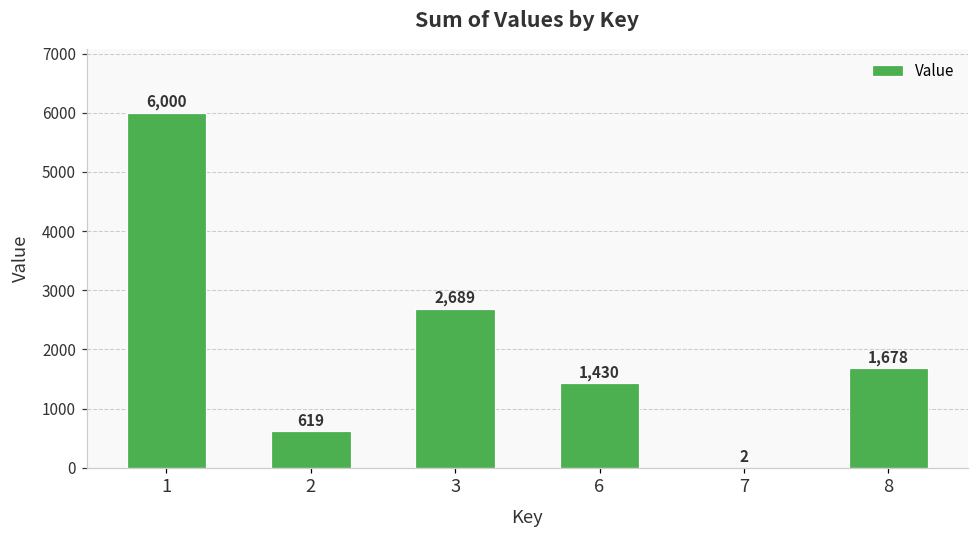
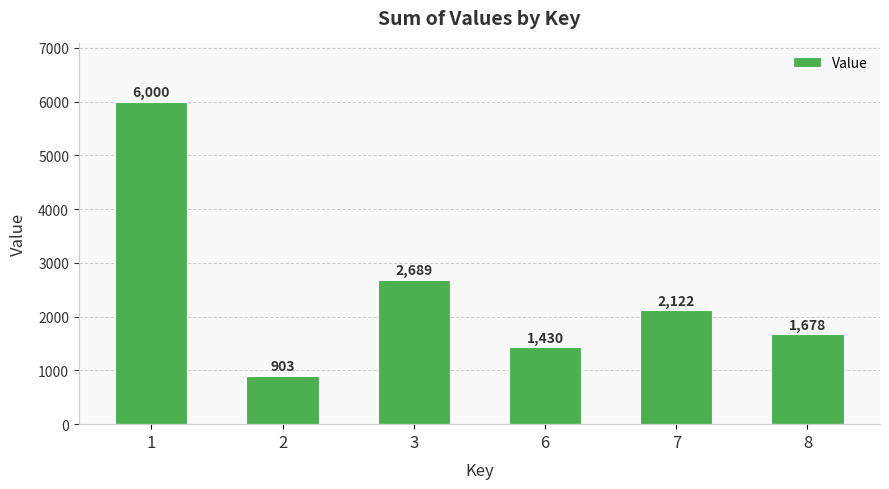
  {
    "1": "6,000",
-   "2": "619",
+   "2": "903",
    "3": "2,689",
    "6": "1,430",
-   "7": "2",
+   "7": "2,122",
    "8": "1,678"
  }
